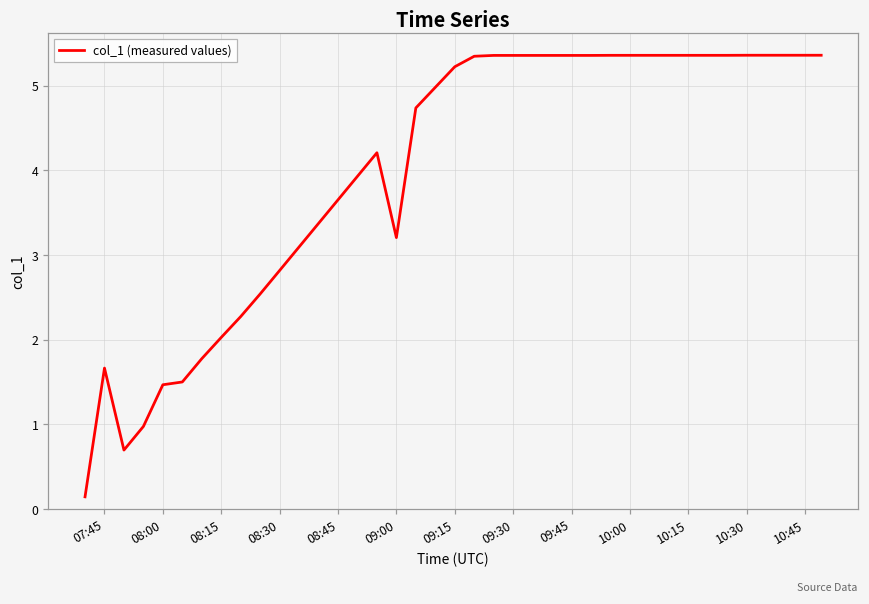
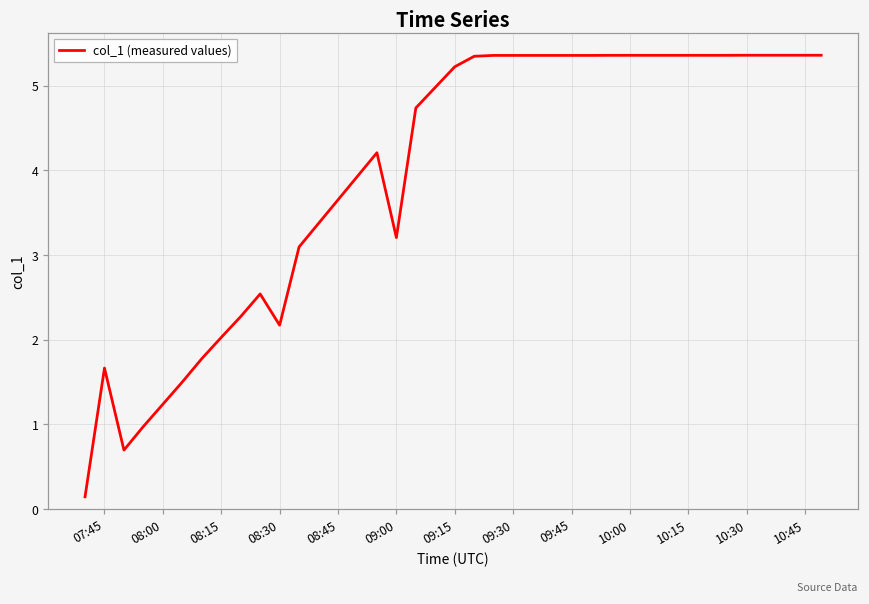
  {
    "07:45": 1.7,
-   "08:00": 1.5,
+   "08:00": 1.2,
    "08:15": 2.0,
-   "08:30": 2.8,
+   "08:30": 2.2,
    "08:45": 3.7,
    "09:00": 3.2,
    "09:15": 5.2,
    "09:30": 5.4,
    "09:45": 5.4,
    "10:00": 5.4,
    "10:15": 5.4,
    "10:30": 5.4,
    "10:45": 5.4
  }
